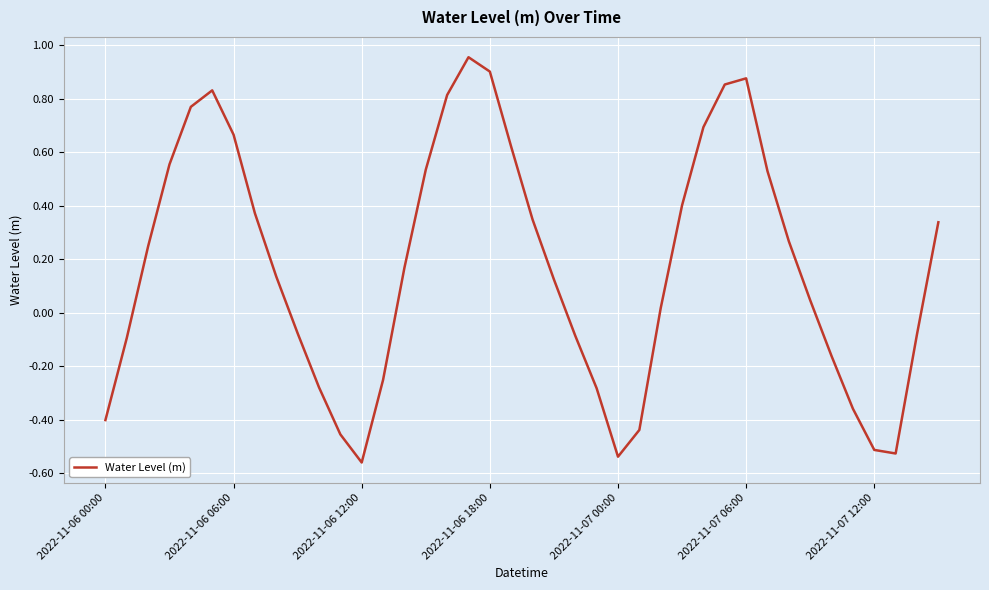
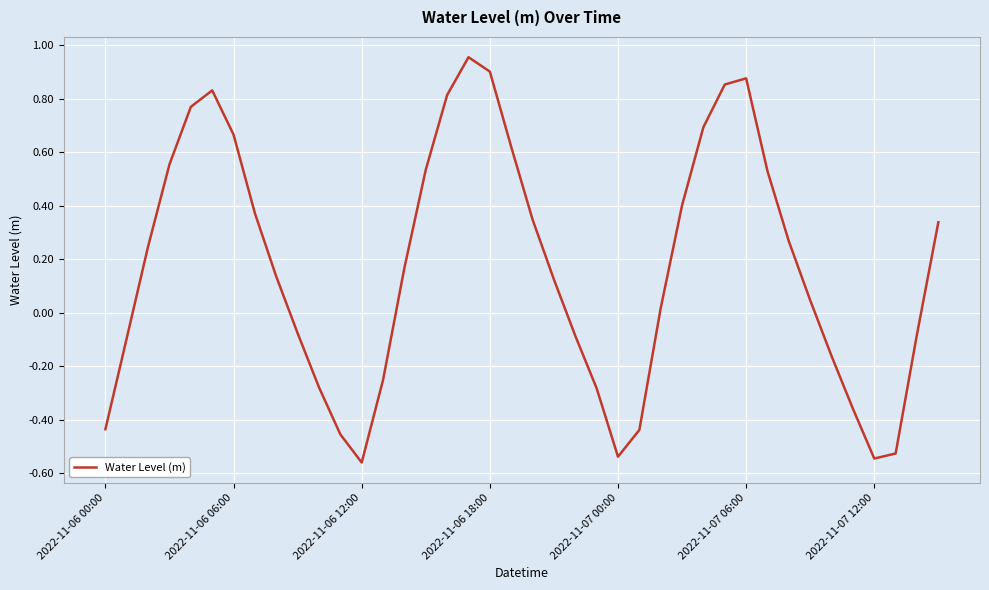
  {
-   "2022-11-06 00:00": -0.40,
+   "2022-11-06 00:00": -0.43,
    "2022-11-06 06:00": 0.67,
    "2022-11-06 12:00": -0.56,
    "2022-11-06 18:00": 0.90,
    "2022-11-07 00:00": -0.54,
    "2022-11-07 06:00": 0.88,
-   "2022-11-07 12:00": -0.51
+   "2022-11-07 12:00": -0.54
  }
